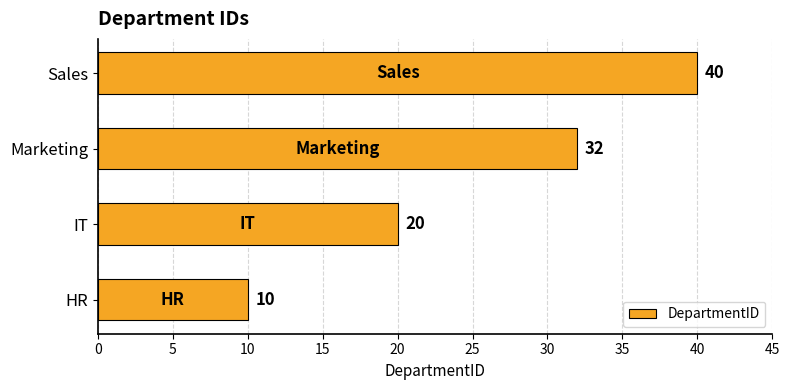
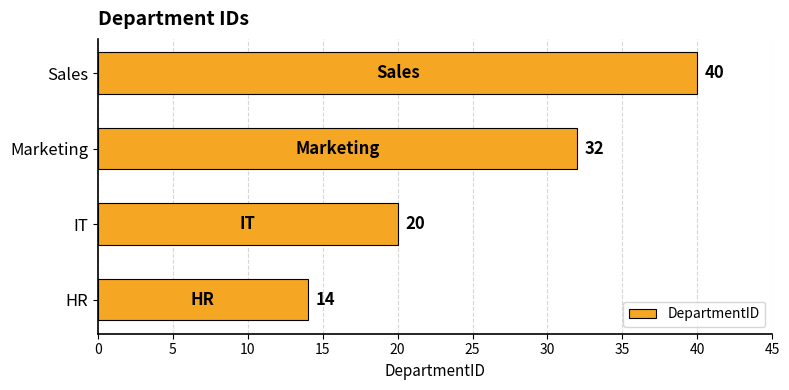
  {
    "Sales": 40,
    "Marketing": 32,
    "IT": 20,
-   "HR": 10
+   "HR": 14
  }
